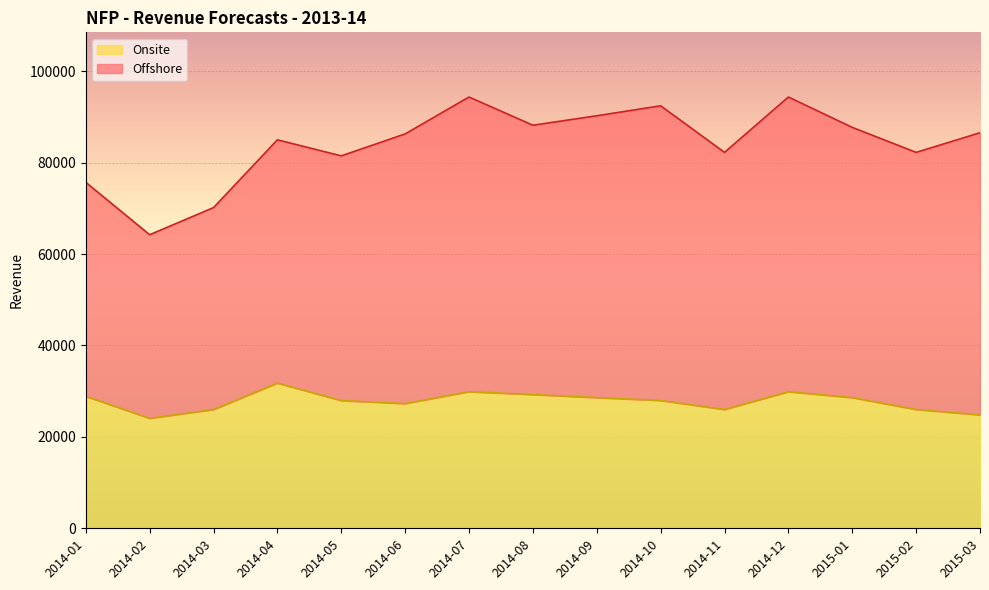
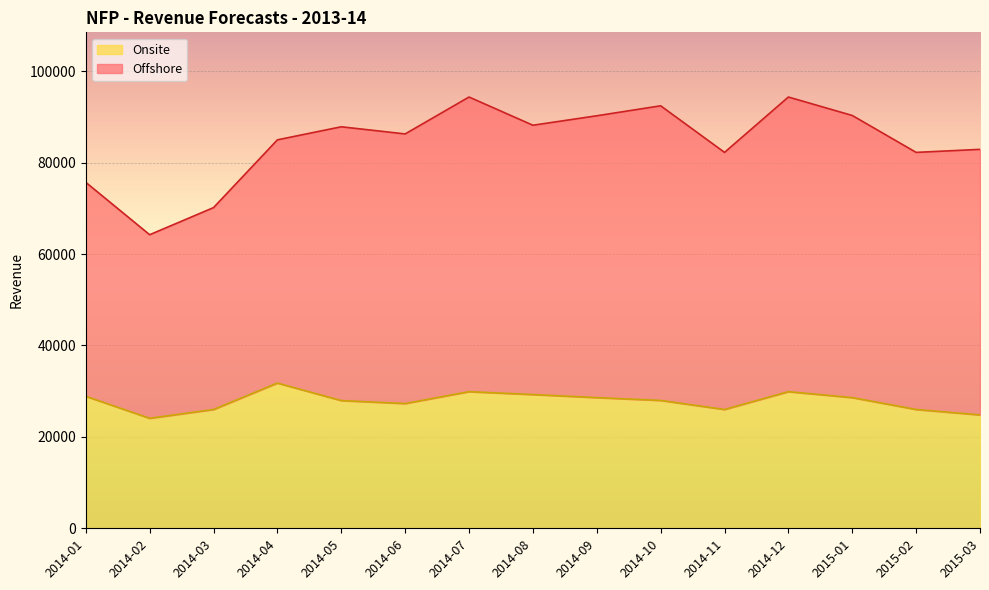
  {
    "Onsite": {
      "2014-01": 29000,
      "2014-02": 24000,
      "2014-03": 26000,
      "2014-04": 32000,
      "2014-05": 28000,
      "2014-06": 27000,
      "2014-07": 30000,
      "2014-08": 29000,
      "2014-09": 29000,
      "2014-10": 28000,
      "2014-11": 26000,
      "2014-12": 30000,
      "2015-01": 29000,
      "2015-02": 26000,
      "2015-03": 25000
    },
    "Offshore": {
      "2014-01": 47000,
      "2014-02": 40000,
      "2014-03": 44000,
      "2014-04": 53000,
-     "2014-05": 54000,
+     "2014-05": 60000,
      "2014-06": 59000,
      "2014-07": 64000,
      "2014-08": 59000,
      "2014-09": 62000,
      "2014-10": 64000,
      "2014-11": 56000,
      "2014-12": 64000,
-     "2015-01": 59000,
+     "2015-01": 62000,
      "2015-02": 56000,
-     "2015-03": 62000
+     "2015-03": 58000
    }
  }
